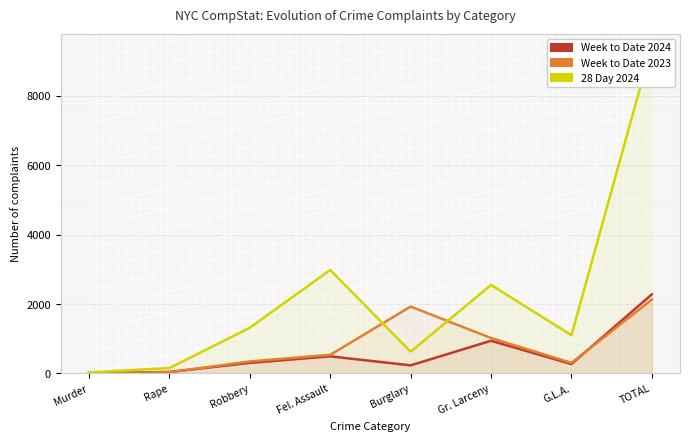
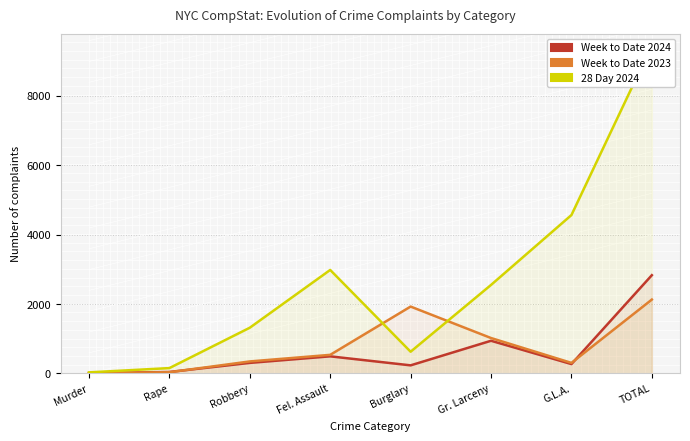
  {
    "Week to Date 2024": {
      "Burglary": 200,
      "Gr. Larceny": 900,
-     "TOTAL": 2300
+     "TOTAL": 2800
    },
    "Week to Date 2023": {
      "Burglary": 1900,
      "Gr. Larceny": 1000,
      "TOTAL": 2100
    },
    "28 Day 2024": {
      "Rape": 200,
      "Robbery": 1300,
      "Fel. Assault": 3000,
      "Burglary": 600,
      "Gr. Larceny": 2600,
-     "G.L.A.": 1100
+     "G.L.A.": 4600
    }
  }
